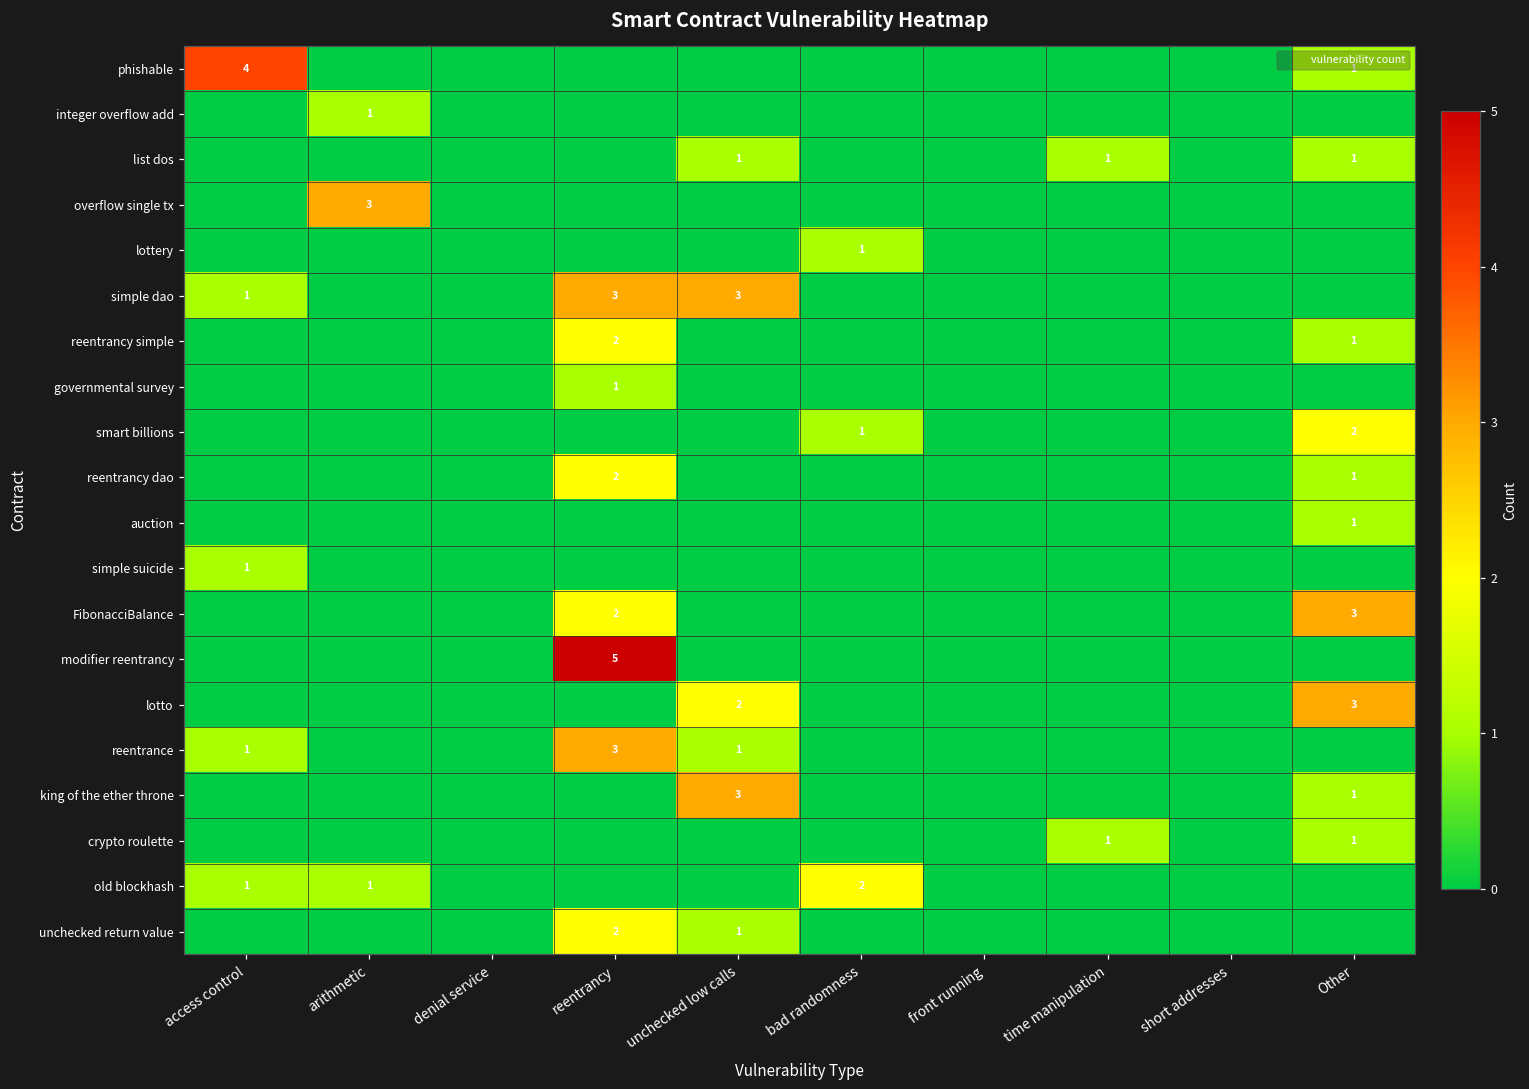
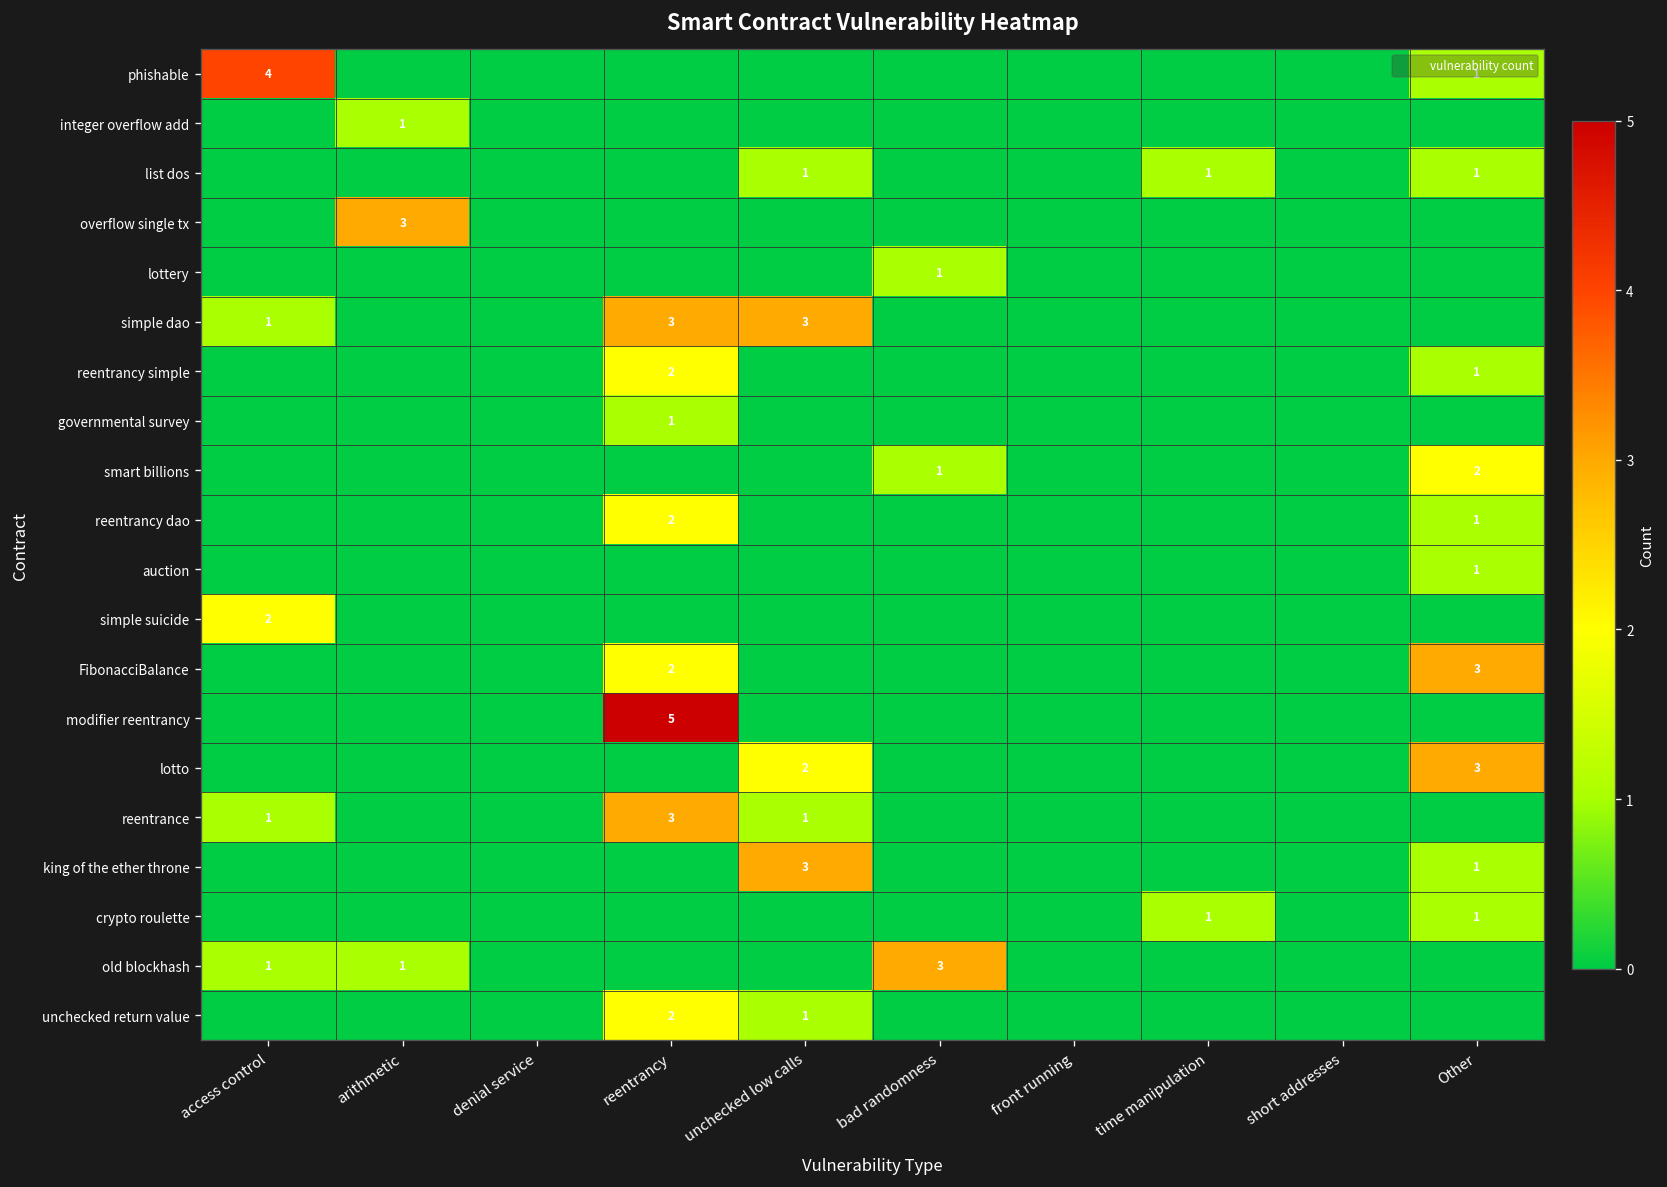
  {
    "phishable": {
      "access control": 4
    },
    "integer overflow add": {
      "arithmetic": 1
    },
    "list dos": {
      "unchecked low calls": 1,
      "time manipulation": 1,
      "Other": 1
    },
    "overflow single tx": {
      "arithmetic": 3
    },
    "lottery": {
      "bad randomness": 1
    },
    "simple dao": {
      "access control": 1,
      "reentrancy": 3,
      "unchecked low calls": 3
    },
    "reentrancy simple": {
      "reentrancy": 2,
      "Other": 1
    },
    "governmental survey": {
      "reentrancy": 1
    },
    "smart billions": {
      "bad randomness": 1,
      "Other": 2
    },
    "reentrancy dao": {
      "reentrancy": 2,
      "Other": 1
    },
    "auction": {
      "Other": 1
    },
    "simple suicide": {
-     "access control": 1
+     "access control": 2
    },
    "FibonacciBalance": {
      "reentrancy": 2,
      "Other": 3
    },
    "modifier reentrancy": {
      "reentrancy": 5
    },
    "lotto": {
      "unchecked low calls": 2,
      "Other": 3
    },
    "reentrance": {
      "access control": 1,
      "reentrancy": 3,
      "unchecked low calls": 1
    },
    "king of the ether throne": {
      "unchecked low calls": 3,
      "Other": 1
    },
    "crypto roulette": {
      "time manipulation": 1,
      "Other": 1
    },
    "old blockhash": {
      "access control": 1,
      "arithmetic": 1,
-     "bad randomness": 2
+     "bad randomness": 3
    },
    "unchecked return value": {
      "reentrancy": 2,
      "unchecked low calls": 1
    }
  }
